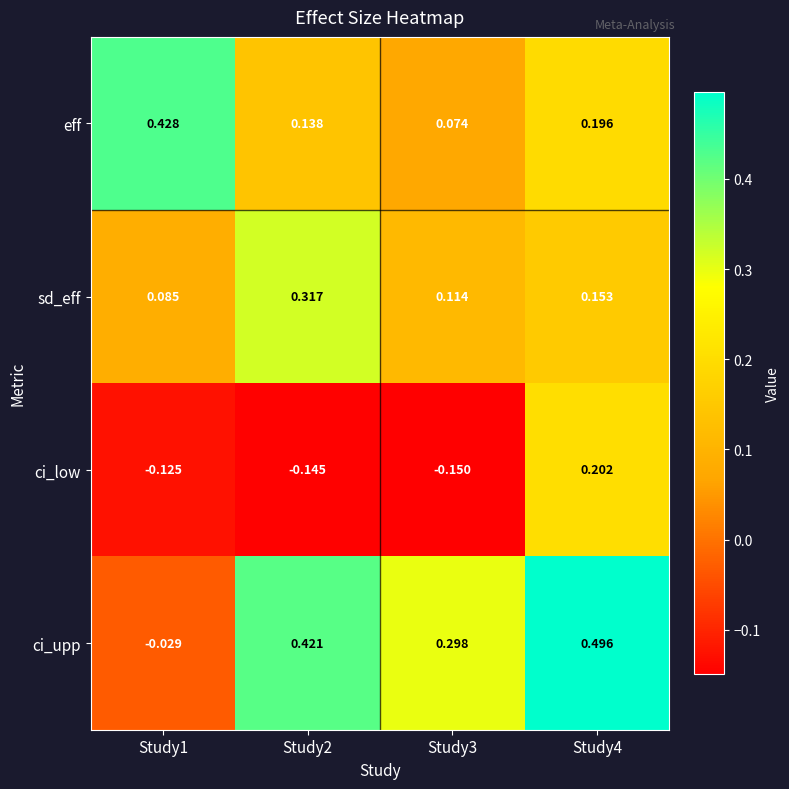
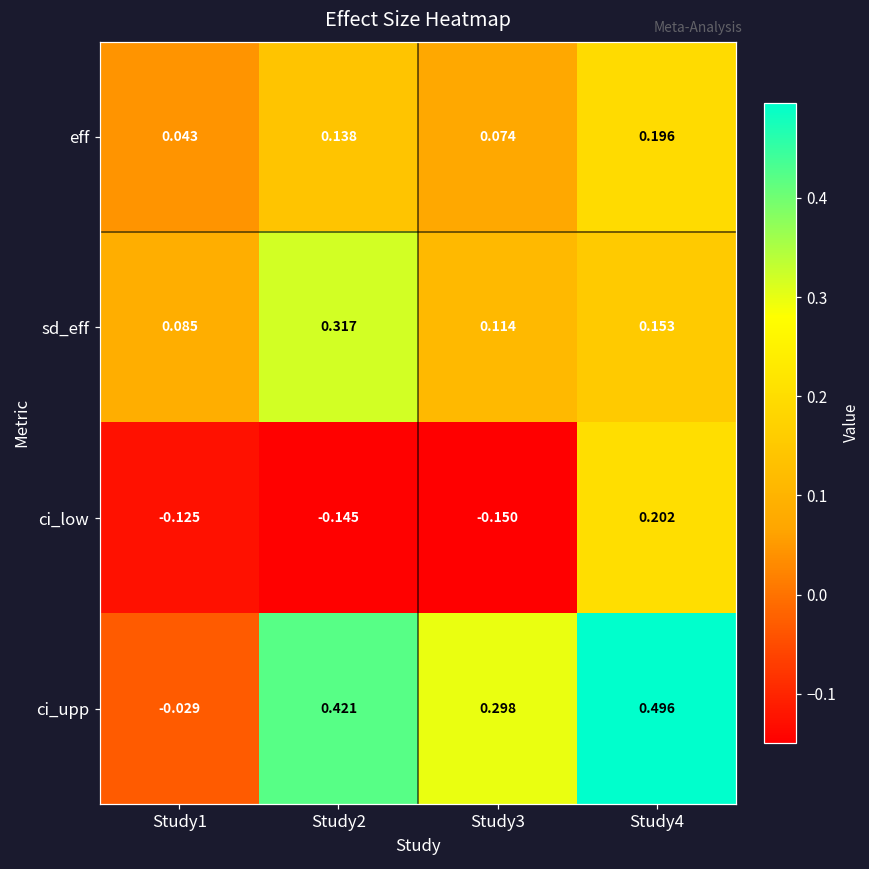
  {
    "eff": {
-     "Study1": 0.428,
+     "Study1": 0.043,
      "Study2": 0.138,
      "Study3": 0.074,
      "Study4": 0.196
    },
    "sd_eff": {
      "Study1": 0.085,
      "Study2": 0.317,
      "Study3": 0.114,
      "Study4": 0.153
    },
    "ci_low": {
      "Study1": -0.125,
      "Study2": -0.145,
      "Study3": -0.150,
      "Study4": 0.202
    },
    "ci_upp": {
      "Study1": -0.029,
      "Study2": 0.421,
      "Study3": 0.298,
      "Study4": 0.496
    }
  }
